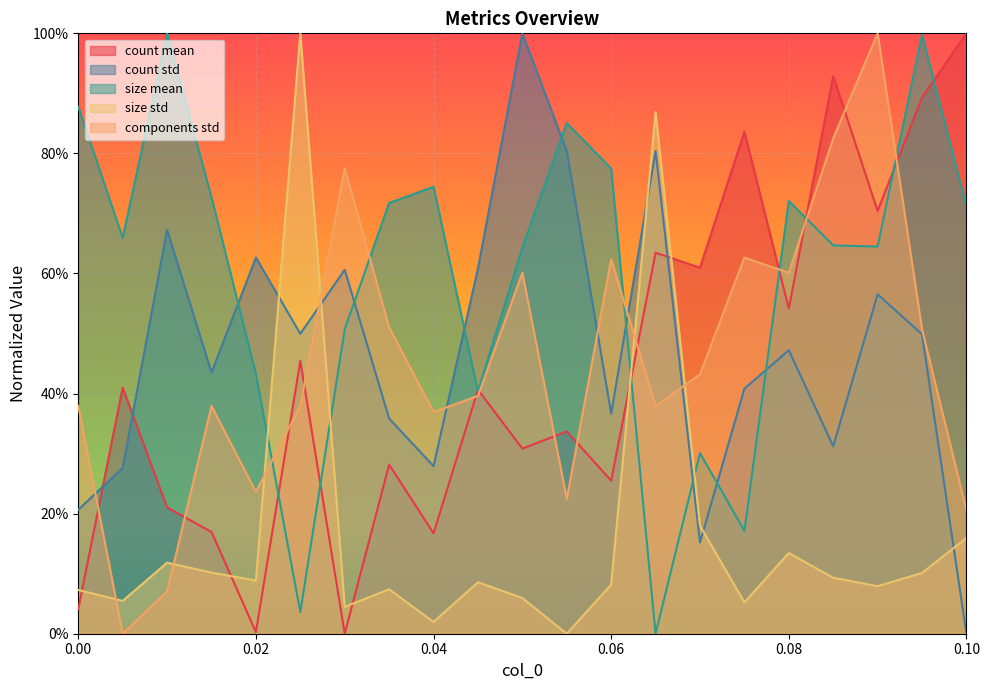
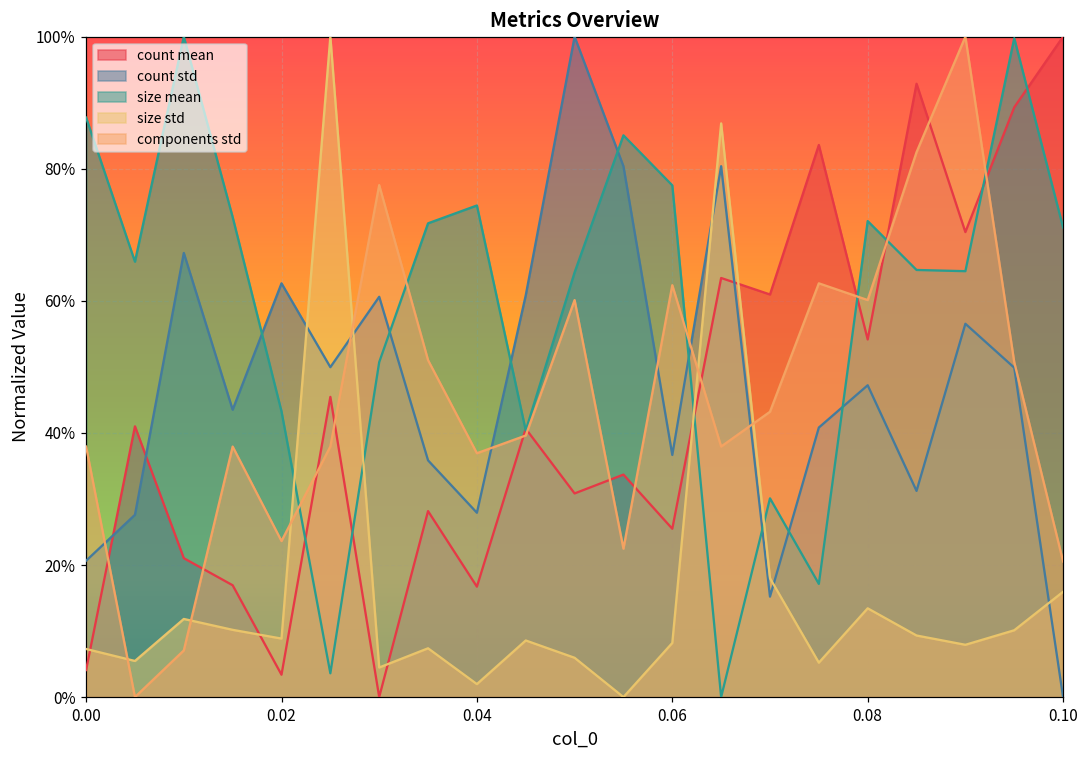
  {
    "count mean": {
      "0.00": "4%",
-     "0.02": "0%",
+     "0.02": "3%",
      "0.04": "17%",
      "0.06": "25%",
      "0.08": "54%",
      "0.10": "100%"
    }
  }
